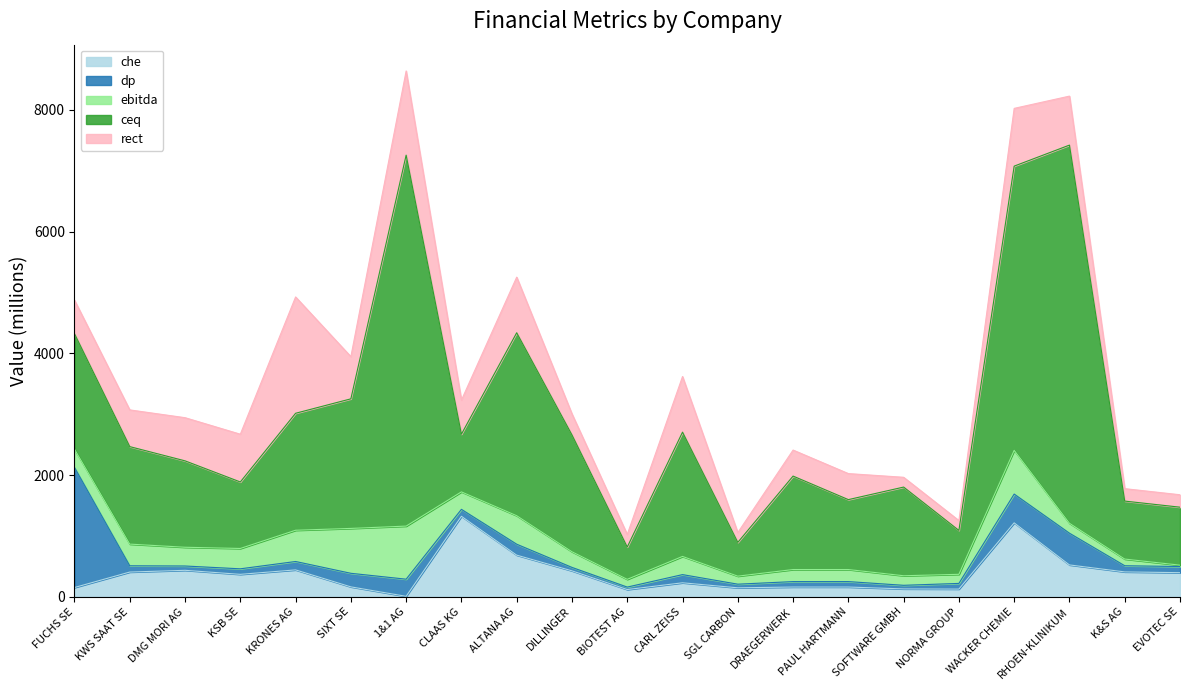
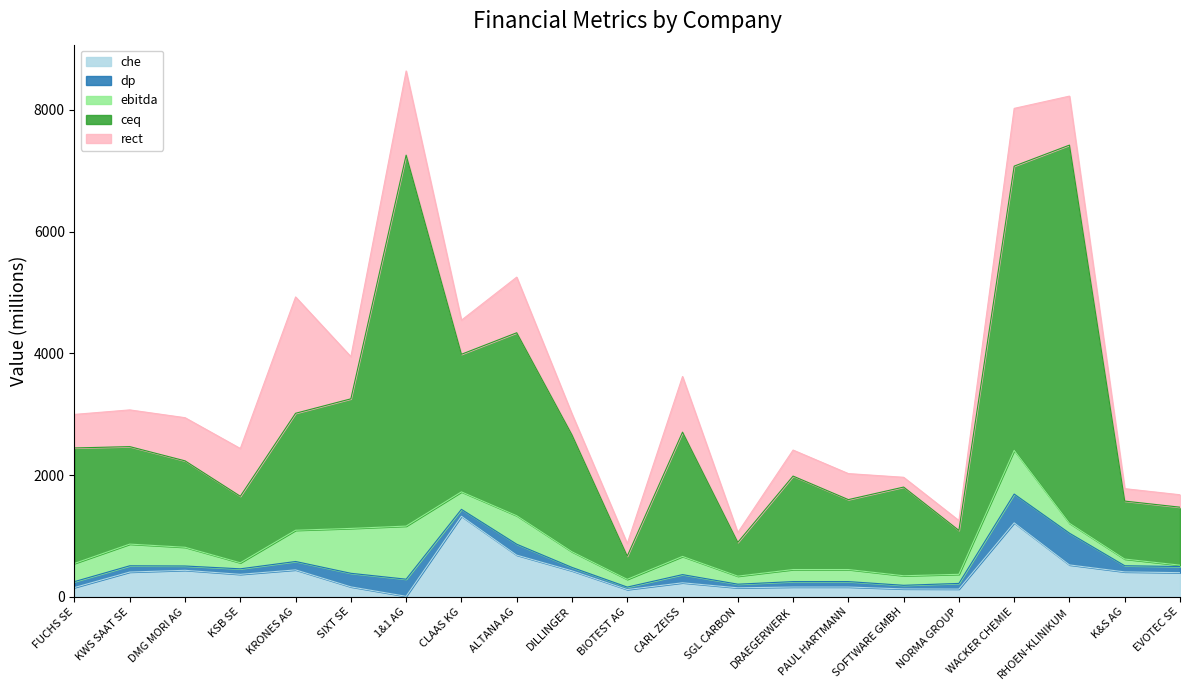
  {
    "che": {
      "FUCHS SE": 200,
      "KWS SAAT SE": 400,
      "DMG MORI AG": 400,
      "KSB SE": 400,
      "KRONES AG": 400,
      "SIXT SE": 200,
      "1&1 AG": 0,
      "CLAAS KG": 1300,
      "ALTANA AG": 700,
      "DILLINGER": 400,
      "CARL ZEISS": 200,
      "SGL CARBON": 100,
      "DRAEGERWERK": 200,
      "PAUL HARTMANN": 200,
      "SOFTWARE GMBH": 100,
      "NORMA GROUP": 100,
      "WACKER CHEMIE": 1200,
      "RHOEN-KLINIKUM": 500,
      "K&S AG": 400,
      "EVOTEC SE": 400
    },
    "dp": {
-     "FUCHS SE": 2000,
+     "FUCHS SE": 100,
      "KWS SAAT SE": 100,
      "DMG MORI AG": 100,
      "KSB SE": 100,
      "KRONES AG": 100,
      "SIXT SE": 200,
      "1&1 AG": 300,
      "CLAAS KG": 100,
      "ALTANA AG": 200,
      "DILLINGER": 100,
      "CARL ZEISS": 100,
      "SGL CARBON": 100,
      "DRAEGERWERK": 100,
      "PAUL HARTMANN": 100,
      "SOFTWARE GMBH": 100,
      "NORMA GROUP": 100,
      "WACKER CHEMIE": 500,
      "RHOEN-KLINIKUM": 500,
      "K&S AG": 100
    },
    "ebitda": {
      "FUCHS SE": 300,
      "KWS SAAT SE": 400,
      "DMG MORI AG": 300,
-     "KSB SE": 300,
+     "KSB SE": 100,
      "KRONES AG": 500,
      "SIXT SE": 700,
      "1&1 AG": 900,
      "CLAAS KG": 300,
      "ALTANA AG": 500,
      "DILLINGER": 300,
      "BIOTEST AG": 100,
      "CARL ZEISS": 300,
      "SGL CARBON": 100,
      "DRAEGERWERK": 200,
      "PAUL HARTMANN": 200,
      "SOFTWARE GMBH": 200,
      "NORMA GROUP": 100,
      "WACKER CHEMIE": 700,
      "RHOEN-KLINIKUM": 200,
      "K&S AG": 100
    },
    "ceq": {
      "FUCHS SE": 1900,
      "KWS SAAT SE": 1600,
      "DMG MORI AG": 1400,
      "KSB SE": 1100,
      "KRONES AG": 1900,
      "SIXT SE": 2100,
      "1&1 AG": 6100,
-     "CLAAS KG": 900,
+     "CLAAS KG": 2300,
      "ALTANA AG": 3000,
      "DILLINGER": 1900,
-     "BIOTEST AG": 500,
+     "BIOTEST AG": 400,
      "CARL ZEISS": 2000,
      "SGL CARBON": 600,
      "DRAEGERWERK": 1500,
      "PAUL HARTMANN": 1100,
      "SOFTWARE GMBH": 1500,
      "NORMA GROUP": 700,
      "WACKER CHEMIE": 4700,
      "RHOEN-KLINIKUM": 6200,
      "K&S AG": 1000,
      "EVOTEC SE": 1000
    },
    "rect": {
      "FUCHS SE": 600,
      "KWS SAAT SE": 600,
      "DMG MORI AG": 700,
      "KSB SE": 800,
      "KRONES AG": 1900,
      "SIXT SE": 700,
      "1&1 AG": 1400,
      "CLAAS KG": 600,
      "ALTANA AG": 900,
      "DILLINGER": 300,
      "BIOTEST AG": 200,
      "CARL ZEISS": 900,
      "SGL CARBON": 200,
      "DRAEGERWERK": 400,
      "PAUL HARTMANN": 400,
      "SOFTWARE GMBH": 200,
      "NORMA GROUP": 200,
      "WACKER CHEMIE": 900,
      "RHOEN-KLINIKUM": 800,
      "K&S AG": 200,
      "EVOTEC SE": 200
    }
  }
